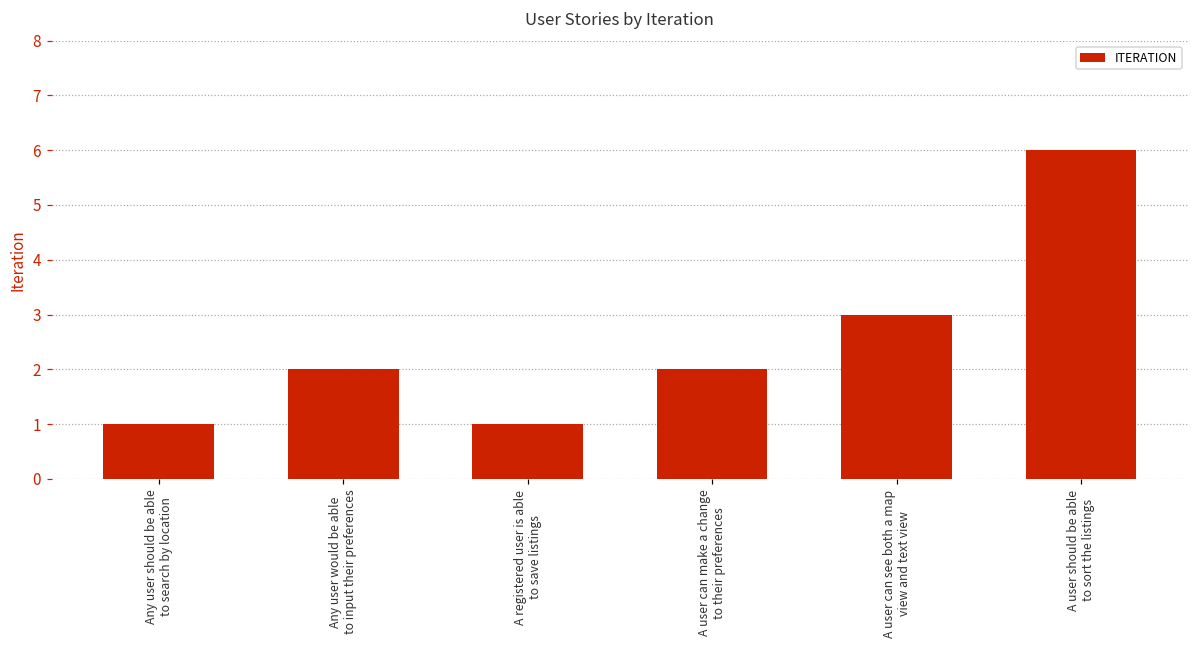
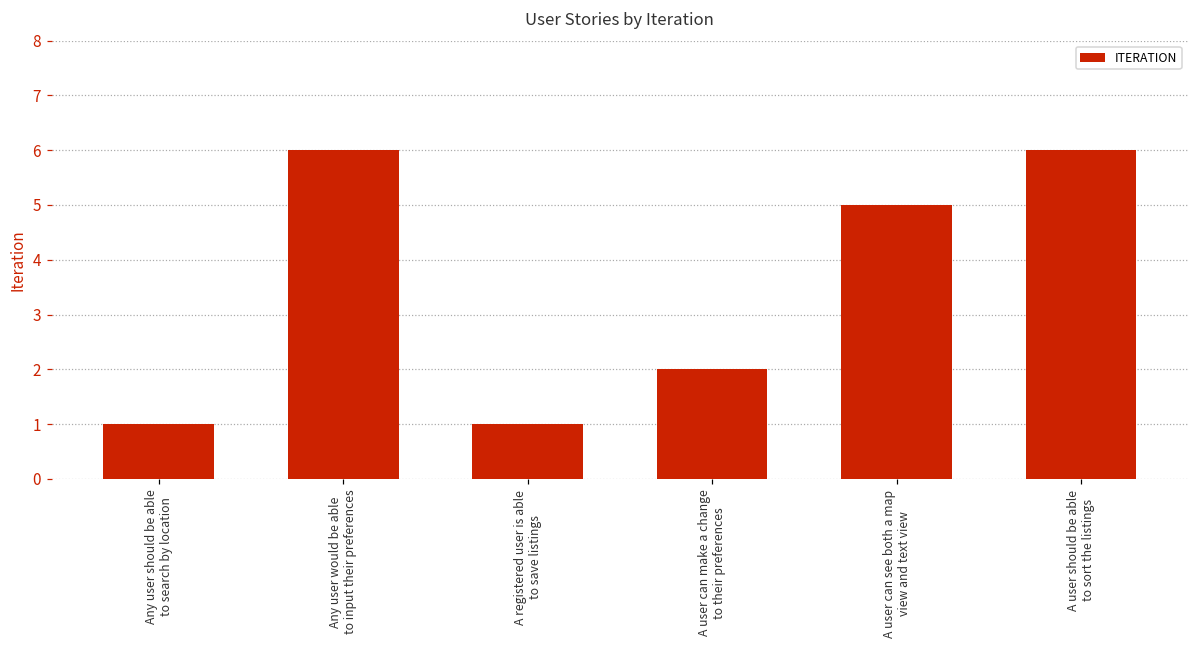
  {
    "Any user should be able to search by location": 1,
-   "Any user would be able to input their preferences": 2,
+   "Any user would be able to input their preferences": 6,
    "A registered user is able to save listings": 1,
    "A user can make a change to their preferences": 2,
-   "A user can see both a map view and text view": 3,
+   "A user can see both a map view and text view": 5,
    "A user should be able to sort the listings": 6
  }
